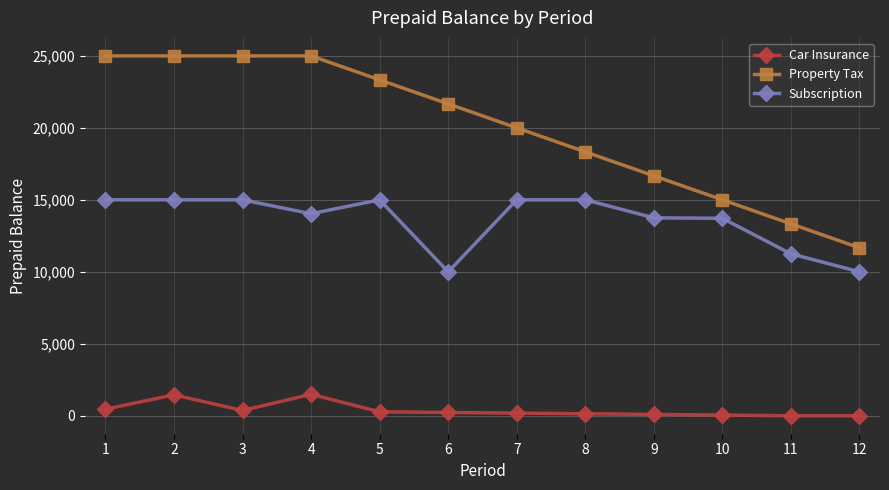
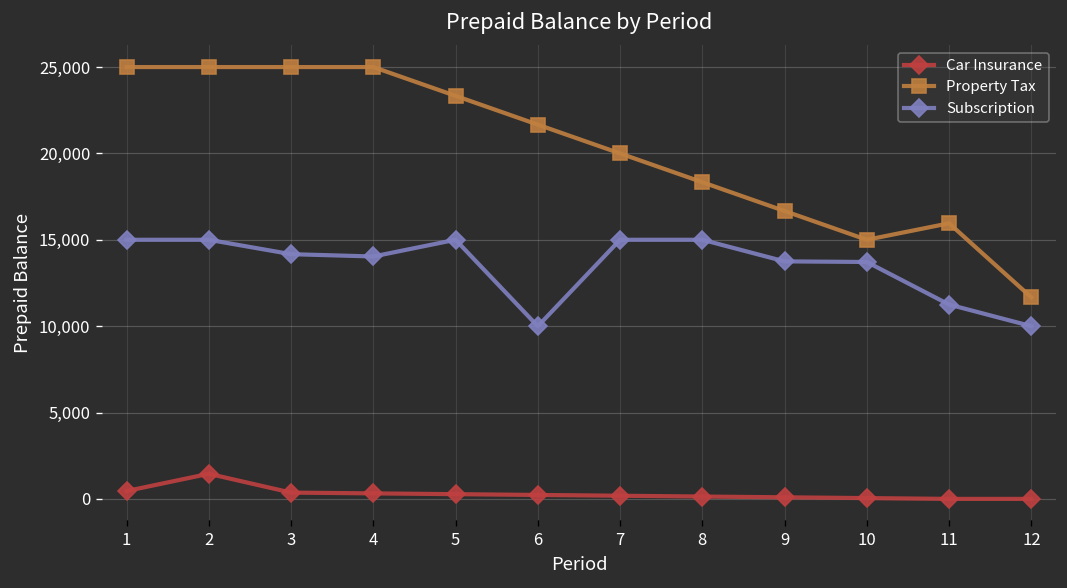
  {
    "Car Insurance": {
      "1": "500",
      "2": "1,500",
      "3": "400",
-     "4": "1,500",
+     "4": "300",
      "5": "300",
      "6": "200",
      "7": "200",
      "8": "100",
      "9": "100",
      "10": "0",
      "11": "0",
      "12": "0"
    },
    "Property Tax": {
      "1": "25,000",
      "2": "25,000",
      "3": "25,000",
      "4": "25,000",
      "5": "23,300",
      "6": "21,700",
      "7": "20,000",
      "8": "18,300",
      "9": "16,700",
      "10": "15,000",
-     "11": "13,300",
+     "11": "16,000",
      "12": "11,700"
    },
    "Subscription": {
      "1": "15,000",
      "2": "15,000",
-     "3": "15,000",
+     "3": "14,200",
      "4": "14,000",
      "5": "15,000",
      "6": "10,000",
      "7": "15,000",
      "8": "15,000",
      "9": "13,800",
      "10": "13,700",
      "11": "11,300",
      "12": "10,000"
    }
  }
